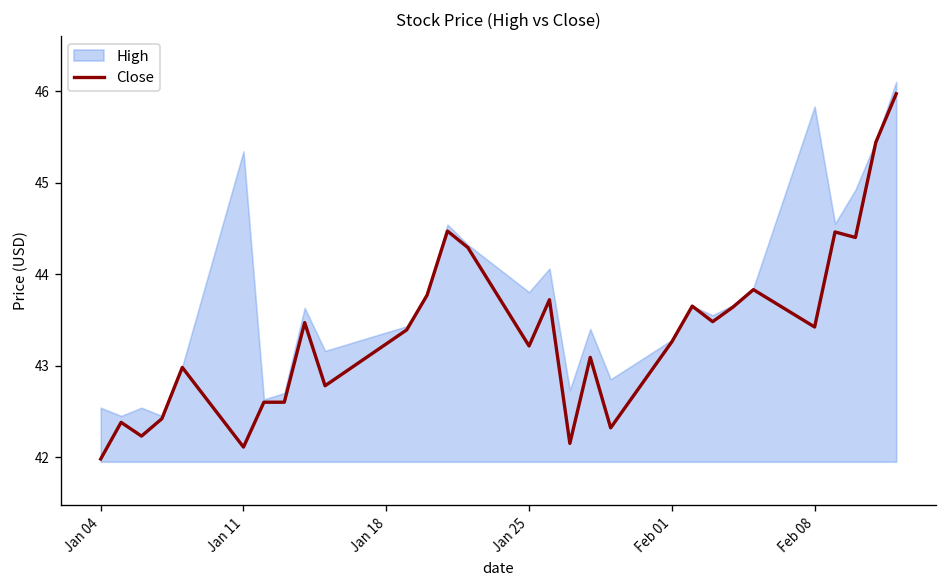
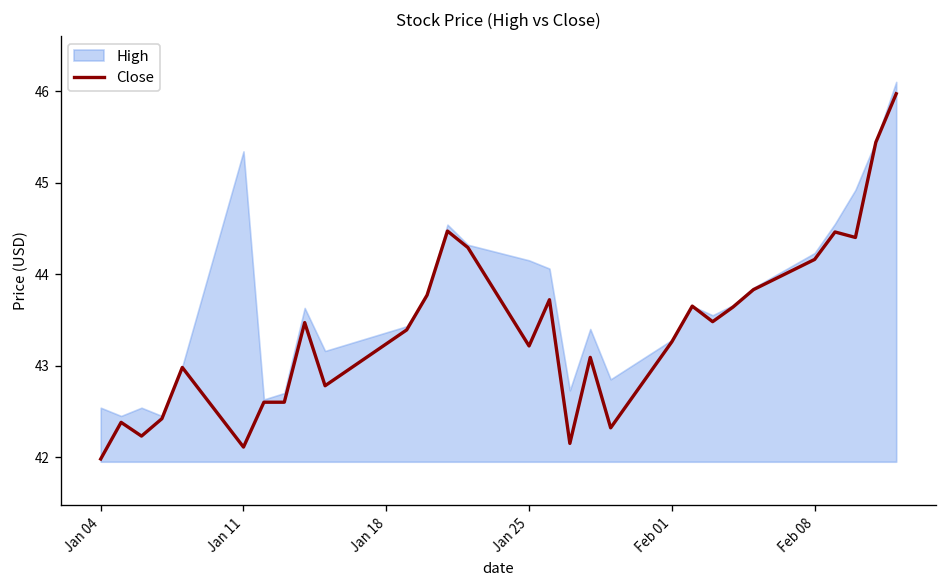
  {
    "Close": {
      "Jan 04": 42.0,
      "Jan 11": 42.1,
      "Jan 25": 43.2,
-     "Feb 08": 43.4
+     "Feb 08": 44.2
    },
    "High": {
      "Jan 04": 42.5,
      "Jan 11": 45.3,
-     "Jan 25": 43.8,
-     "Feb 08": 45.8
+     "Jan 25": 44.2,
+     "Feb 08": 44.2
    }
  }
